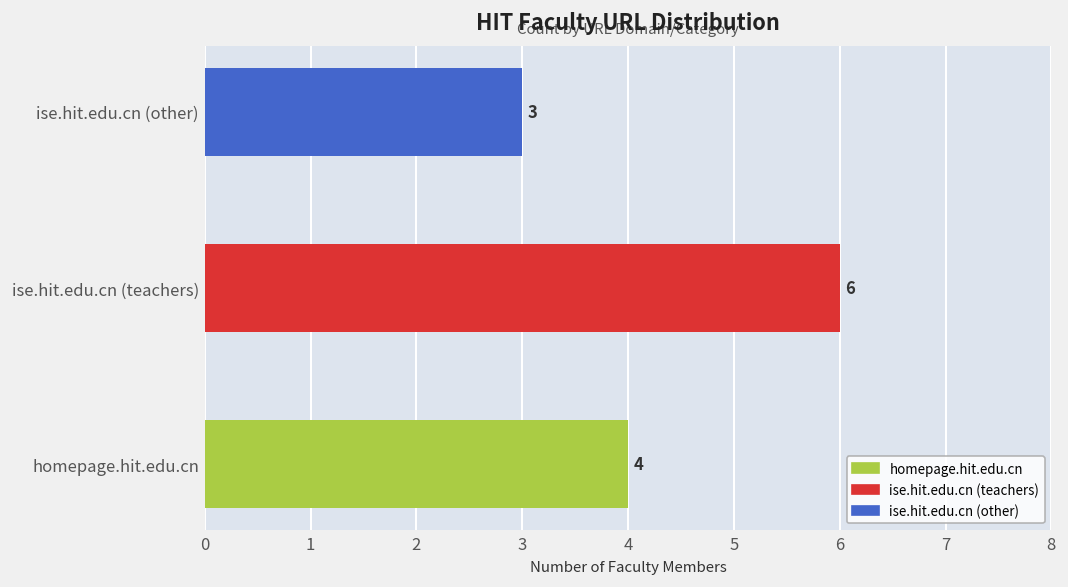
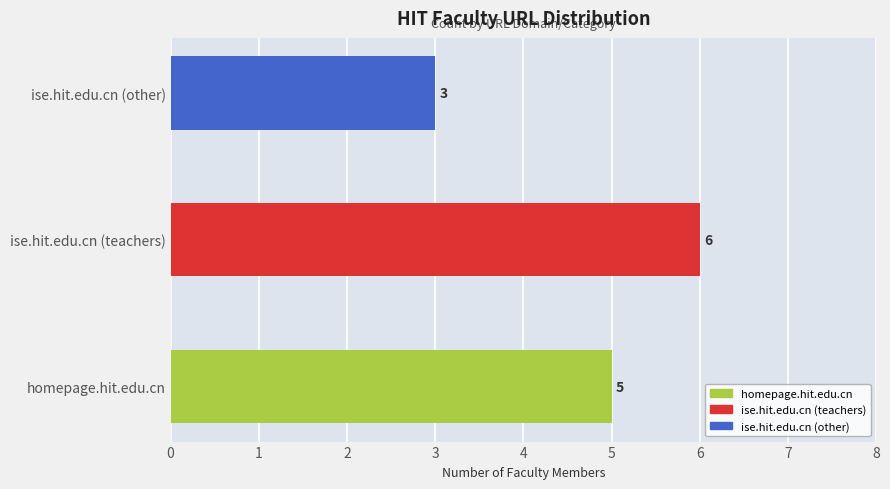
  {
    "ise.hit.edu.cn (other)": 3,
    "ise.hit.edu.cn (teachers)": 6,
-   "homepage.hit.edu.cn": 4
+   "homepage.hit.edu.cn": 5
  }
